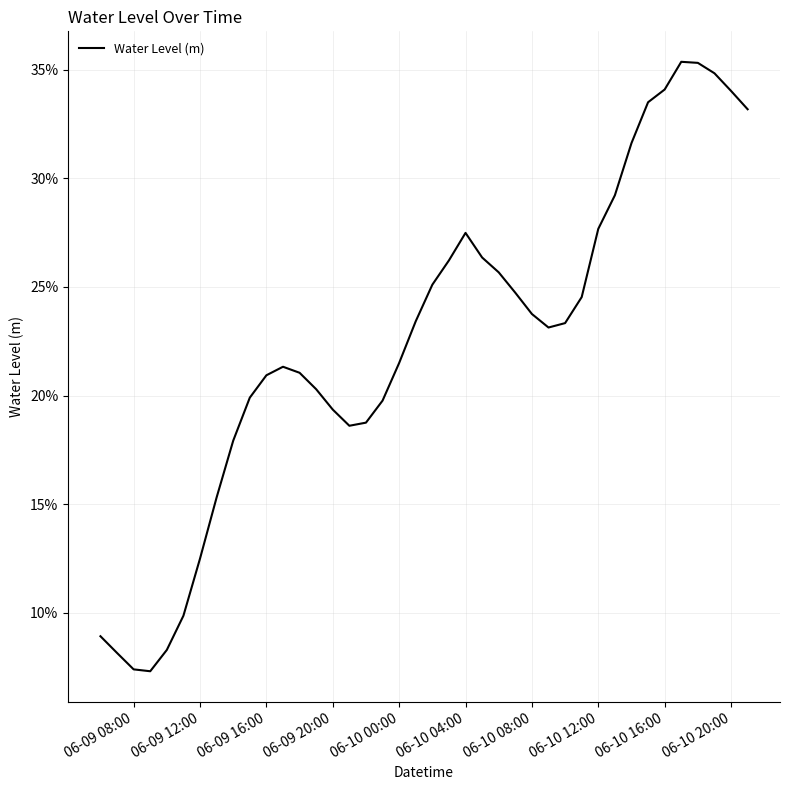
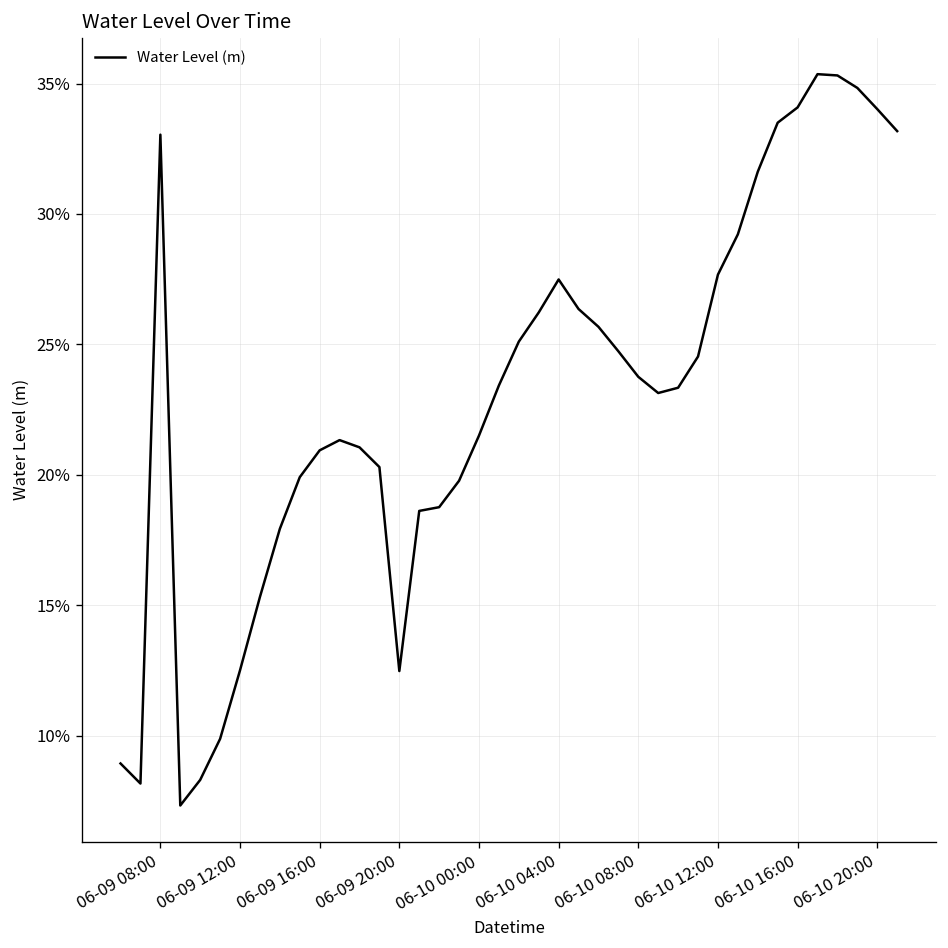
  {
-   "06-09 08:00": "7.4%",
+   "06-09 08:00": "33.0%",
    "06-09 12:00": "12.5%",
    "06-09 16:00": "20.9%",
-   "06-09 20:00": "19.4%",
+   "06-09 20:00": "12.5%",
    "06-10 00:00": "21.5%",
    "06-10 04:00": "27.5%",
    "06-10 08:00": "23.8%",
    "06-10 12:00": "27.7%",
    "06-10 16:00": "34.1%",
    "06-10 20:00": "34.0%"
  }
